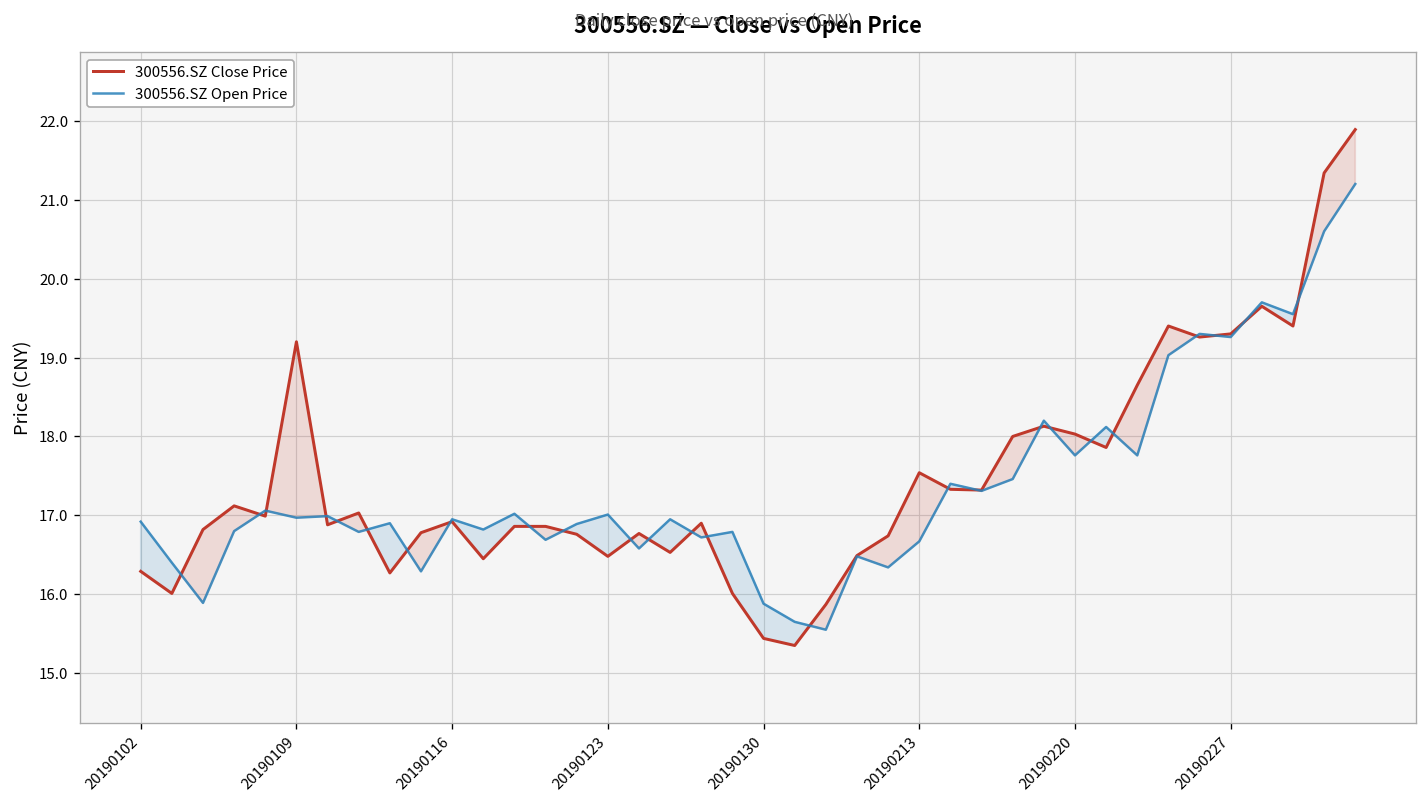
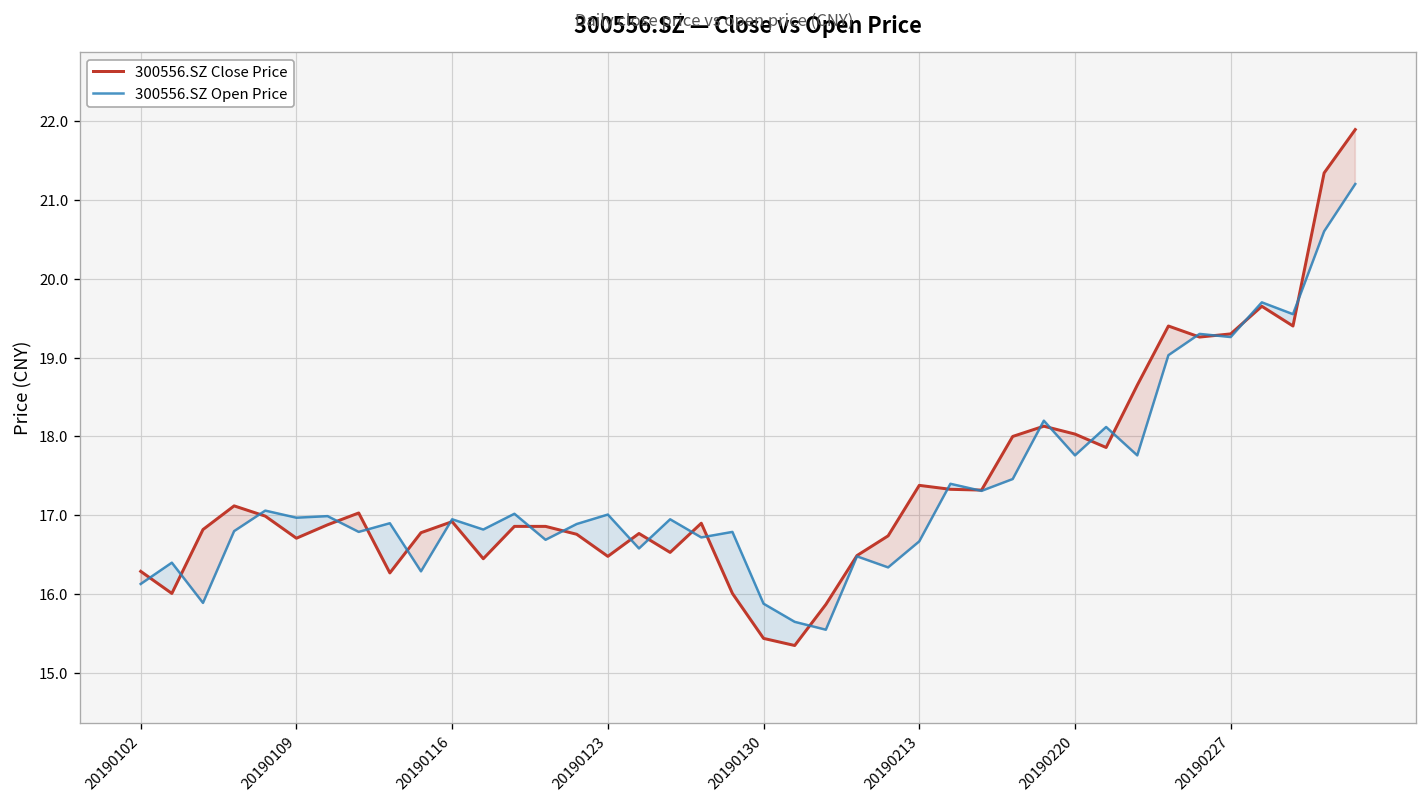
  {
    "300556.SZ Close Price": {
      "20190102": 16.3,
-     "20190109": 19.2,
+     "20190109": 16.7,
      "20190123": 16.5,
      "20190130": 15.4,
-     "20190213": 17.5,
+     "20190213": 17.4,
      "20190220": 18.0,
      "20190227": 19.3
    },
    "300556.SZ Open Price": {
-     "20190102": 16.9,
+     "20190102": 16.1,
      "20190109": 17.0,
      "20190123": 17.0,
      "20190130": 15.9,
      "20190213": 16.7,
      "20190220": 17.8,
      "20190227": 19.3
    }
  }
